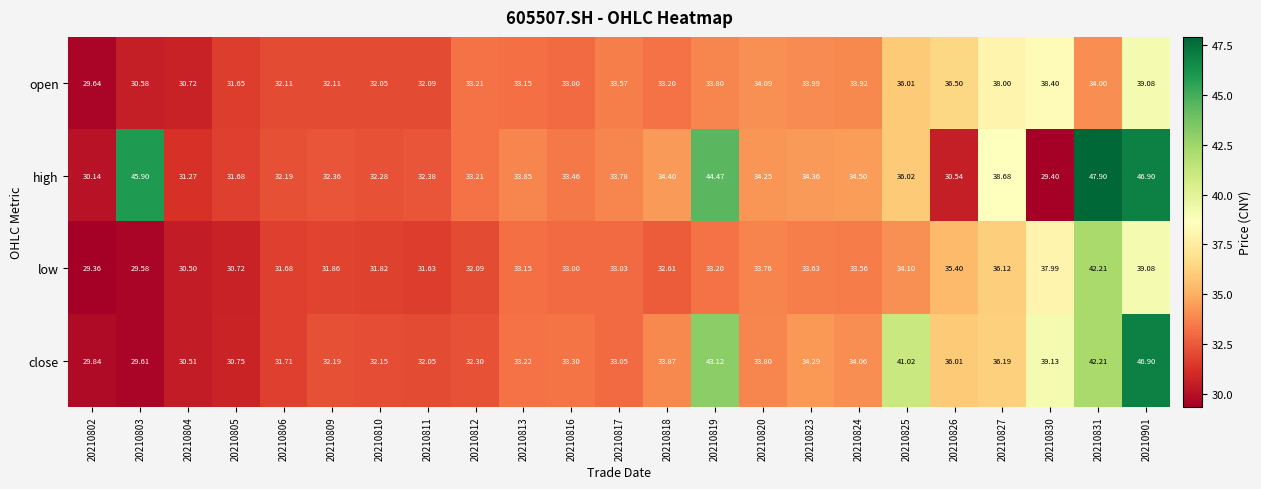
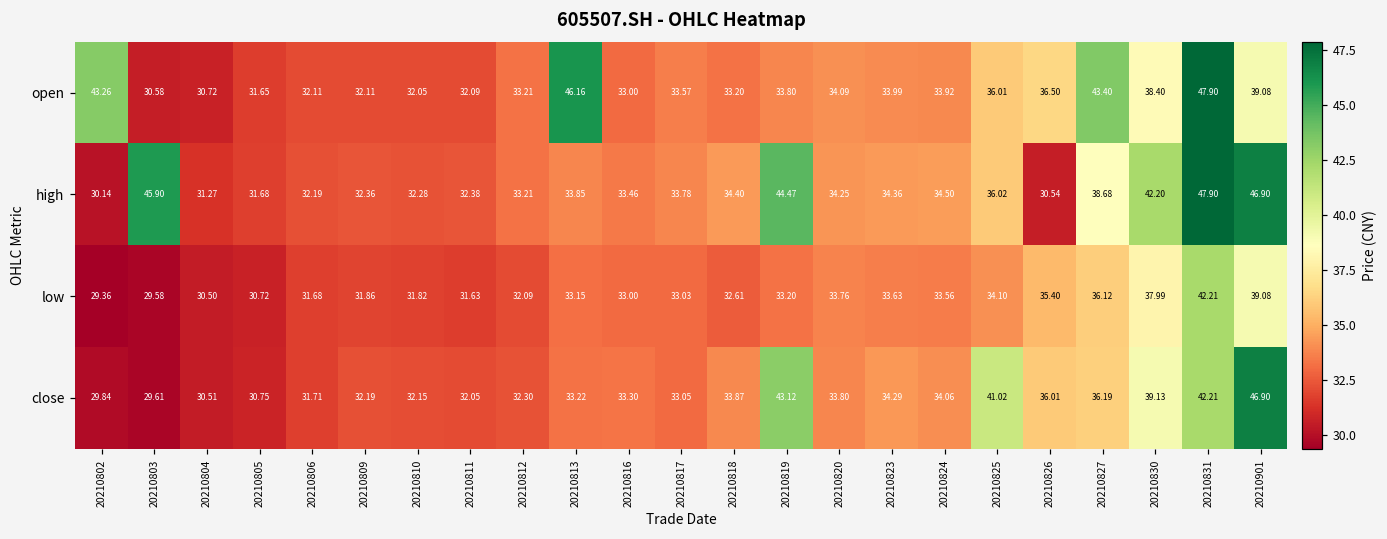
  {
    "open": {
-     "20210802": 29.64,
+     "20210802": 43.26,
      "20210803": 30.58,
      "20210804": 30.72,
      "20210805": 31.65,
      "20210806": 32.11,
      "20210809": 32.11,
      "20210810": 32.05,
      "20210811": 32.09,
      "20210812": 33.21,
-     "20210813": 33.15,
+     "20210813": 46.16,
      "20210816": 33.00,
      "20210817": 33.57,
      "20210818": 33.20,
      "20210819": 33.80,
      "20210820": 34.09,
      "20210823": 33.99,
      "20210824": 33.92,
      "20210825": 36.01,
      "20210826": 36.50,
-     "20210827": 38.00,
+     "20210827": 43.40,
      "20210830": 38.40,
-     "20210831": 34.00,
+     "20210831": 47.90,
      "20210901": 39.08
    },
    "high": {
      "20210802": 30.14,
      "20210803": 45.90,
      "20210804": 31.27,
      "20210805": 31.68,
      "20210806": 32.19,
      "20210809": 32.36,
      "20210810": 32.28,
      "20210811": 32.38,
      "20210812": 33.21,
      "20210813": 33.85,
      "20210816": 33.46,
      "20210817": 33.78,
      "20210818": 34.40,
      "20210819": 44.47,
      "20210820": 34.25,
      "20210823": 34.36,
      "20210824": 34.50,
      "20210825": 36.02,
      "20210826": 30.54,
      "20210827": 38.68,
-     "20210830": 29.40,
+     "20210830": 42.20,
      "20210831": 47.90,
      "20210901": 46.90
    },
    "low": {
      "20210802": 29.36,
      "20210803": 29.58,
      "20210804": 30.50,
      "20210805": 30.72,
      "20210806": 31.68,
      "20210809": 31.86,
      "20210810": 31.82,
      "20210811": 31.63,
      "20210812": 32.09,
      "20210813": 33.15,
      "20210816": 33.00,
      "20210817": 33.03,
      "20210818": 32.61,
      "20210819": 33.20,
      "20210820": 33.76,
      "20210823": 33.63,
      "20210824": 33.56,
      "20210825": 34.10,
      "20210826": 35.40,
      "20210827": 36.12,
      "20210830": 37.99,
      "20210831": 42.21,
      "20210901": 39.08
    },
    "close": {
      "20210802": 29.84,
      "20210803": 29.61,
      "20210804": 30.51,
      "20210805": 30.75,
      "20210806": 31.71,
      "20210809": 32.19,
      "20210810": 32.15,
      "20210811": 32.05,
      "20210812": 32.30,
      "20210813": 33.22,
      "20210816": 33.30,
      "20210817": 33.05,
      "20210818": 33.87,
      "20210819": 43.12,
      "20210820": 33.80,
      "20210823": 34.29,
      "20210824": 34.06,
      "20210825": 41.02,
      "20210826": 36.01,
      "20210827": 36.19,
      "20210830": 39.13,
      "20210831": 42.21,
      "20210901": 46.90
    }
  }
